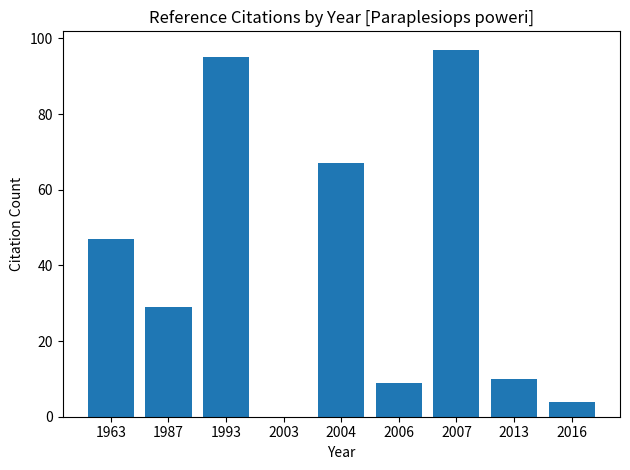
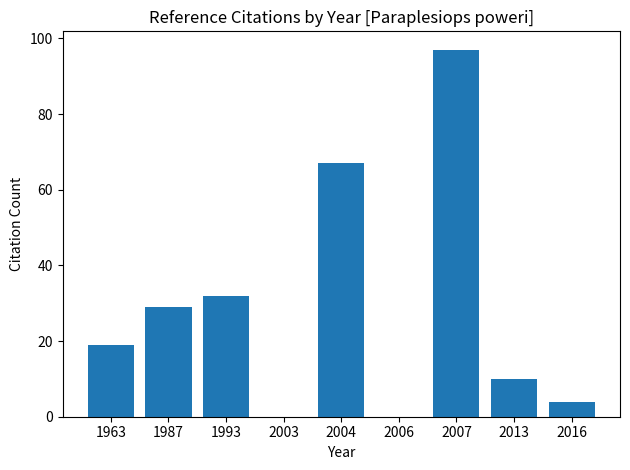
  {
-   "1963": 47,
+   "1963": 19,
    "1987": 29,
-   "1993": 95,
+   "1993": 32,
    "2003": 0,
    "2004": 67,
-   "2006": 9,
+   "2006": 0,
    "2007": 97,
    "2013": 10,
    "2016": 4
  }
